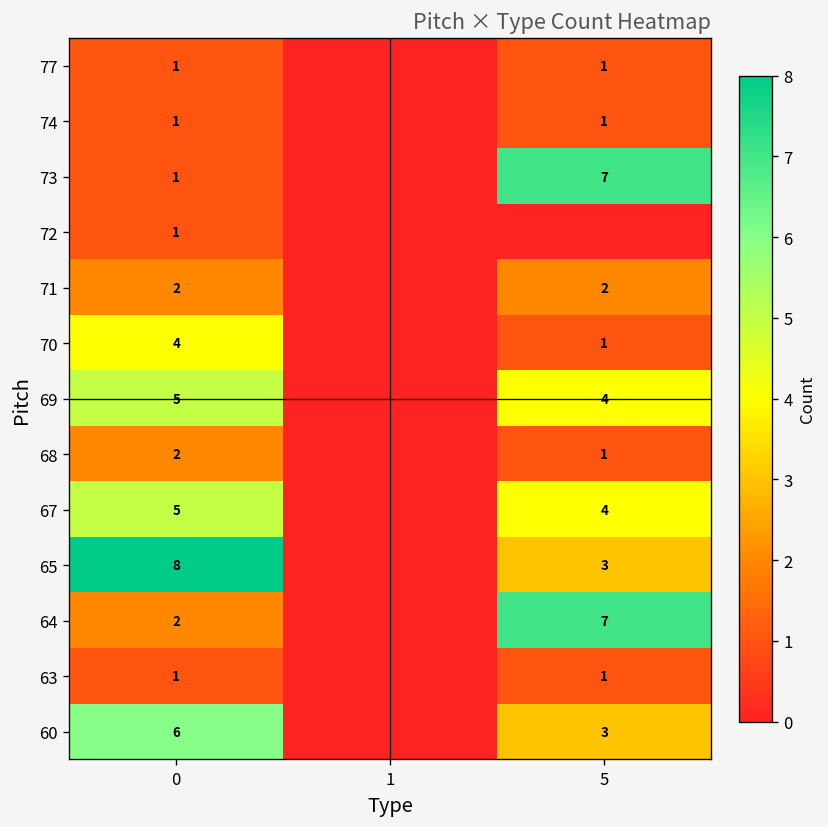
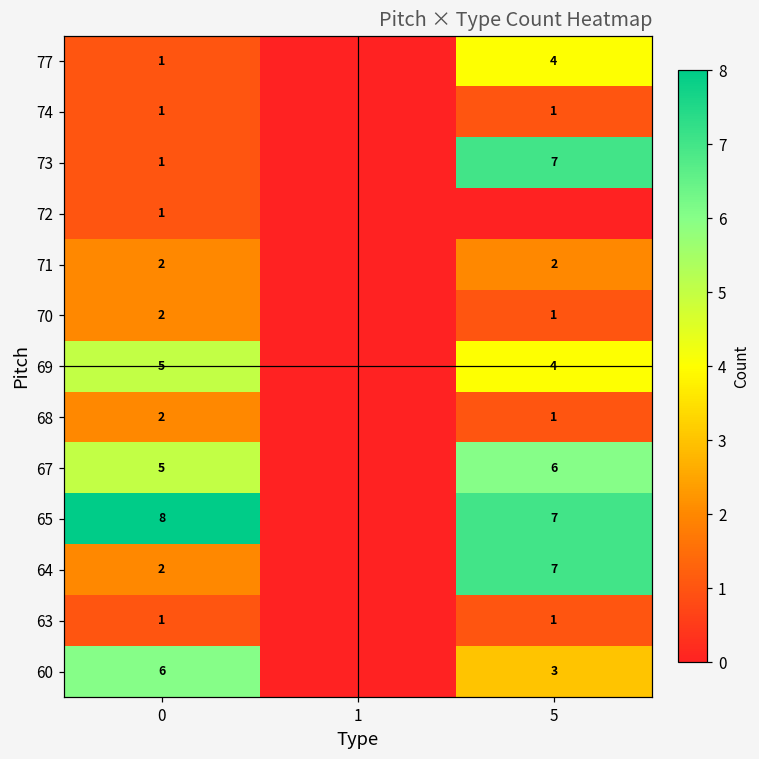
  {
    "77": {
      "0": 1,
-     "5": 1
+     "5": 4
    },
    "74": {
      "0": 1,
      "5": 1
    },
    "73": {
      "0": 1,
      "5": 7
    },
    "72": {
      "0": 1
    },
    "71": {
      "0": 2,
      "5": 2
    },
    "70": {
-     "0": 4,
+     "0": 2,
      "5": 1
    },
    "69": {
      "0": 5,
      "5": 4
    },
    "68": {
      "0": 2,
      "5": 1
    },
    "67": {
      "0": 5,
-     "5": 4
+     "5": 6
    },
    "65": {
      "0": 8,
-     "5": 3
+     "5": 7
    },
    "64": {
      "0": 2,
      "5": 7
    },
    "63": {
      "0": 1,
      "5": 1
    },
    "60": {
      "0": 6,
      "5": 3
    }
  }
